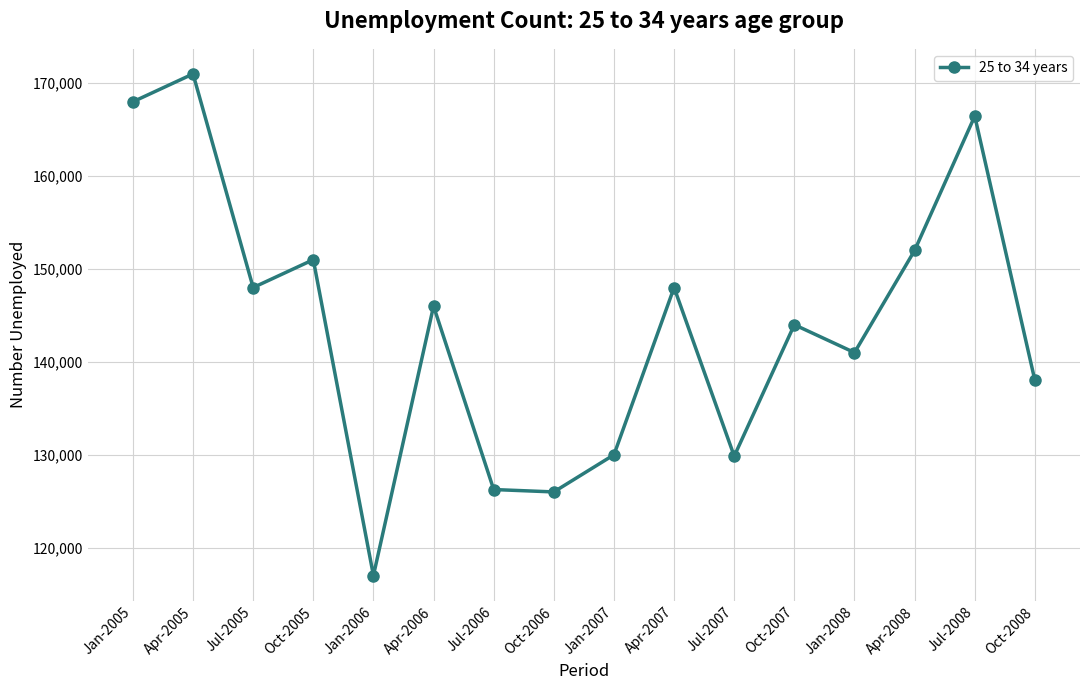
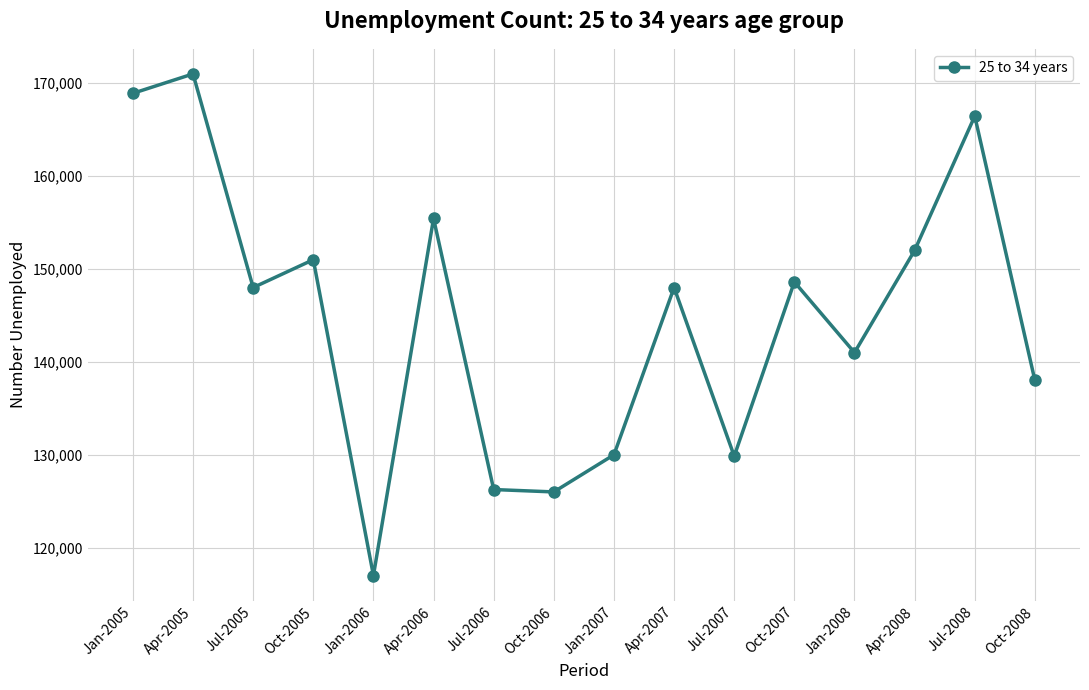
  {
-   "Jan-2005": "168,000",
+   "Jan-2005": "169,000",
    "Apr-2005": "171,000",
    "Jul-2005": "148,000",
    "Oct-2005": "151,000",
    "Jan-2006": "117,000",
-   "Apr-2006": "146,000",
+   "Apr-2006": "155,000",
    "Jul-2006": "126,000",
    "Oct-2006": "126,000",
    "Jan-2007": "130,000",
    "Apr-2007": "148,000",
    "Jul-2007": "130,000",
-   "Oct-2007": "144,000",
+   "Oct-2007": "149,000",
    "Jan-2008": "141,000",
    "Apr-2008": "152,000",
    "Jul-2008": "166,000",
    "Oct-2008": "138,000"
  }
